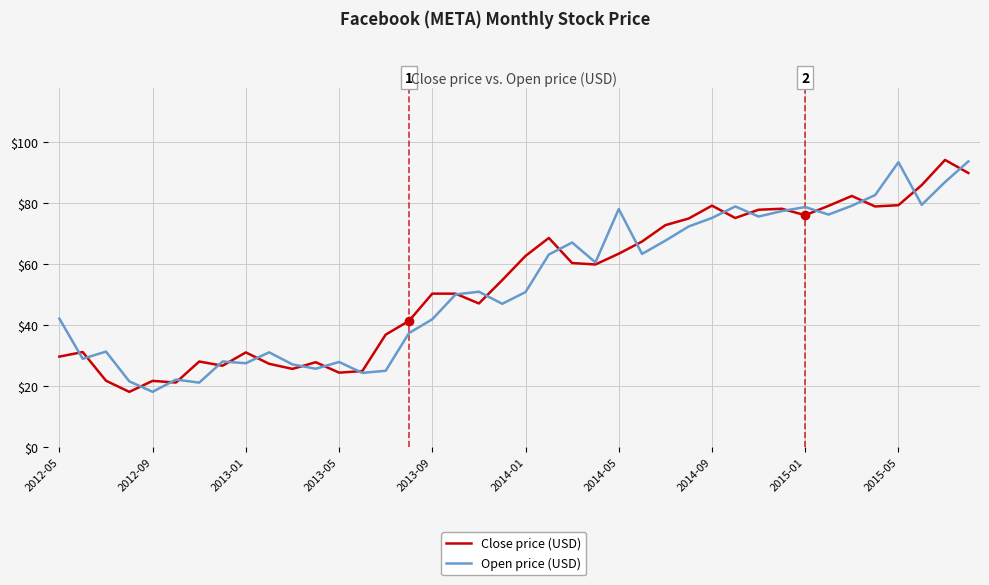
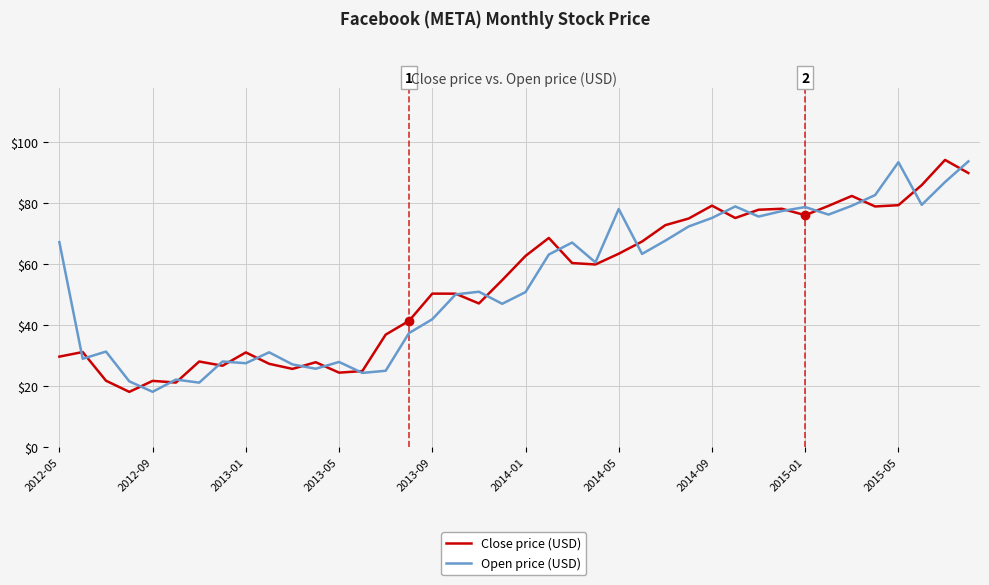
  {
    "Open price (USD)": {
-     "2012-05": "$42",
+     "2012-05": "$67",
      "2012-09": "$18",
      "2013-01": "$27",
      "2013-05": "$28",
      "2013-09": "$42",
      "2014-01": "$51",
      "2014-05": "$78",
      "2014-09": "$75",
      "2015-01": "$79",
      "2015-05": "$93"
    }
  }
